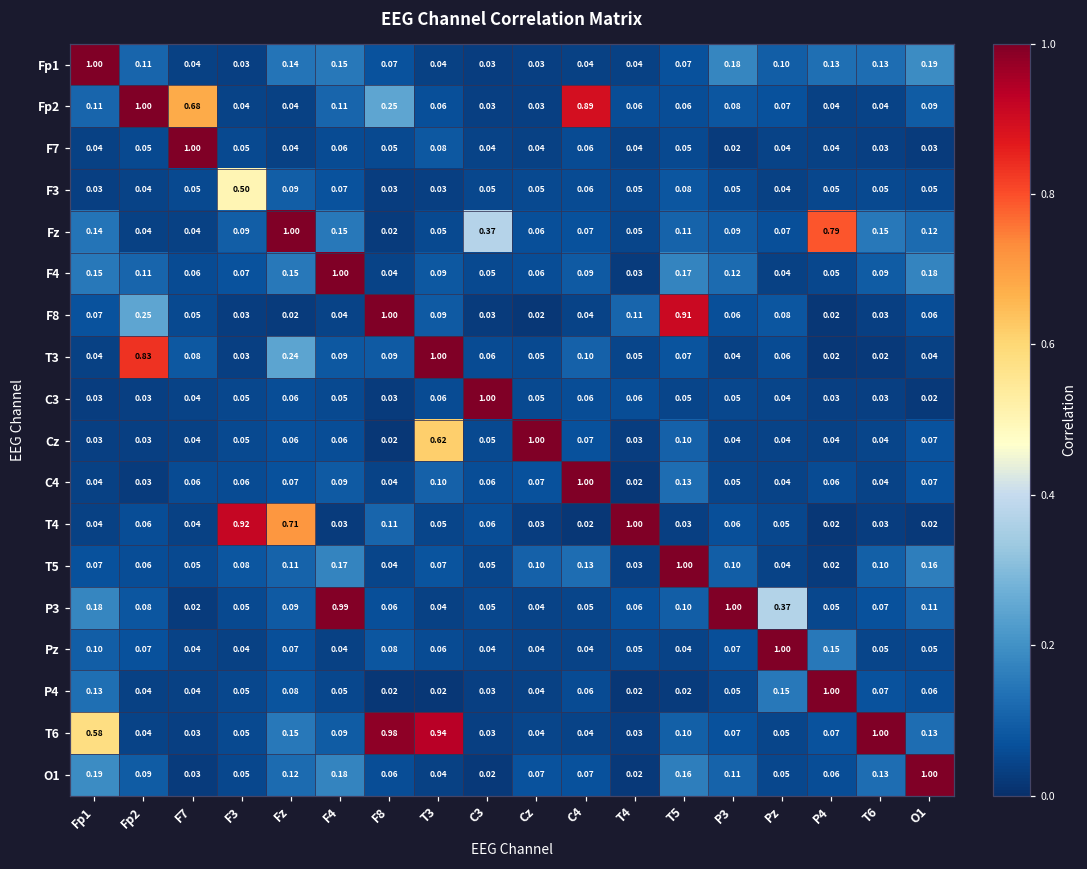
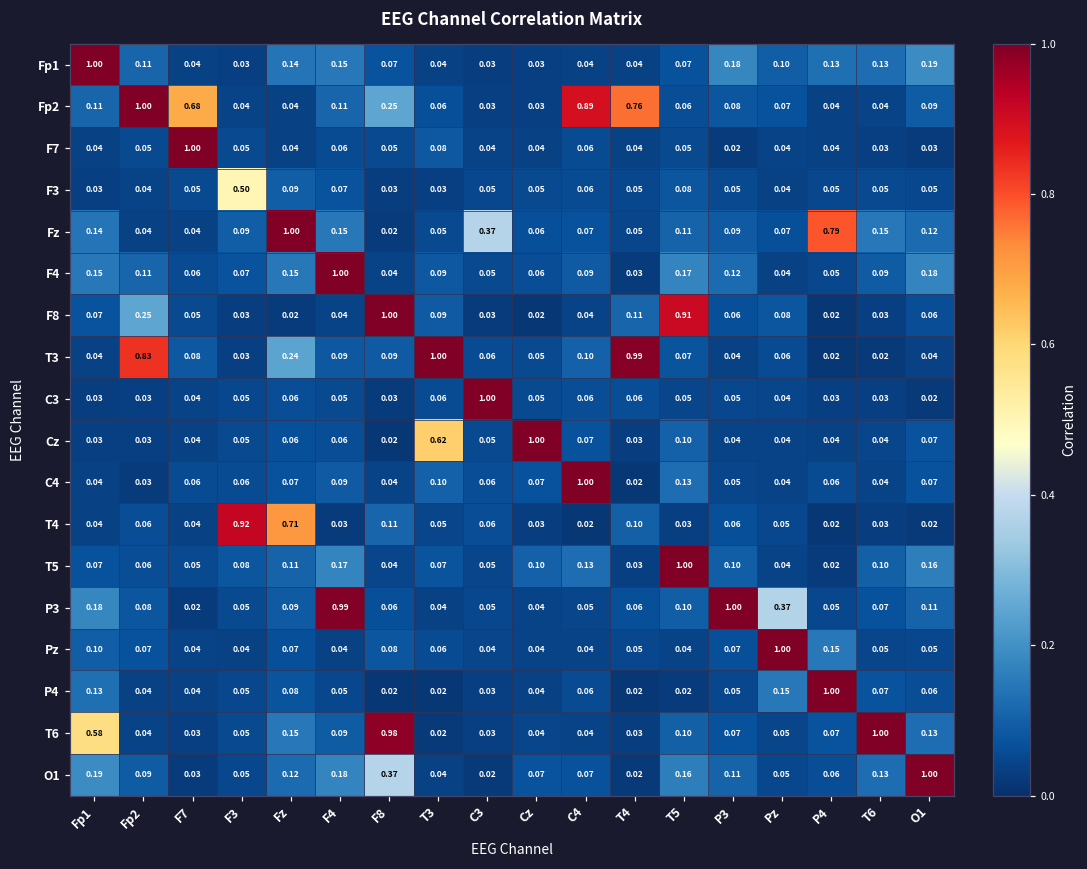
  {
    "Fp2": {
      "Fp1": 0.11,
      "Fp2": 1.00,
      "F7": 0.68,
      "F3": 0.04,
      "Fz": 0.04,
      "F4": 0.11,
      "F8": 0.25,
      "T3": 0.06,
      "C3": 0.03,
      "Cz": 0.03,
      "C4": 0.89,
-     "T4": 0.06,
+     "T4": 0.76,
      "T5": 0.06,
      "P3": 0.08,
      "Pz": 0.07,
      "P4": 0.04,
      "T6": 0.04,
      "O1": 0.09
    },
    "T3": {
      "Fp1": 0.04,
      "Fp2": 0.83,
      "F7": 0.08,
      "F3": 0.03,
      "Fz": 0.24,
      "F4": 0.09,
      "F8": 0.09,
      "T3": 1.00,
      "C3": 0.06,
      "Cz": 0.05,
      "C4": 0.10,
-     "T4": 0.05,
+     "T4": 0.99,
      "T5": 0.07,
      "P3": 0.04,
      "Pz": 0.06,
      "P4": 0.02,
      "T6": 0.02,
      "O1": 0.04
    },
    "T4": {
      "Fp1": 0.04,
      "Fp2": 0.06,
      "F7": 0.04,
      "F3": 0.92,
      "Fz": 0.71,
      "F4": 0.03,
      "F8": 0.11,
      "T3": 0.05,
      "C3": 0.06,
      "Cz": 0.03,
      "C4": 0.02,
-     "T4": 1.00,
+     "T4": 0.10,
      "T5": 0.03,
      "P3": 0.06,
      "Pz": 0.05,
      "P4": 0.02,
      "T6": 0.03,
      "O1": 0.02
    },
    "T6": {
      "Fp1": 0.58,
      "Fp2": 0.04,
      "F7": 0.03,
      "F3": 0.05,
      "Fz": 0.15,
      "F4": 0.09,
      "F8": 0.98,
-     "T3": 0.94,
+     "T3": 0.02,
      "C3": 0.03,
      "Cz": 0.04,
      "C4": 0.04,
      "T4": 0.03,
      "T5": 0.10,
      "P3": 0.07,
      "Pz": 0.05,
      "P4": 0.07,
      "T6": 1.00,
      "O1": 0.13
    },
    "O1": {
      "Fp1": 0.19,
      "Fp2": 0.09,
      "F7": 0.03,
      "F3": 0.05,
      "Fz": 0.12,
      "F4": 0.18,
-     "F8": 0.06,
+     "F8": 0.37,
      "T3": 0.04,
      "C3": 0.02,
      "Cz": 0.07,
      "C4": 0.07,
      "T4": 0.02,
      "T5": 0.16,
      "P3": 0.11,
      "Pz": 0.05,
      "P4": 0.06,
      "T6": 0.13,
      "O1": 1.00
    }
  }
